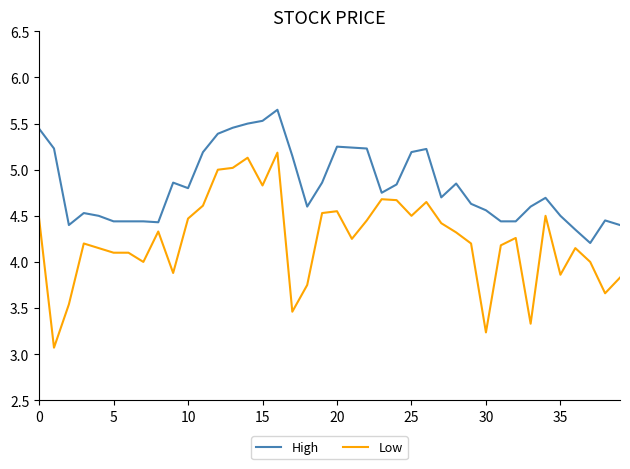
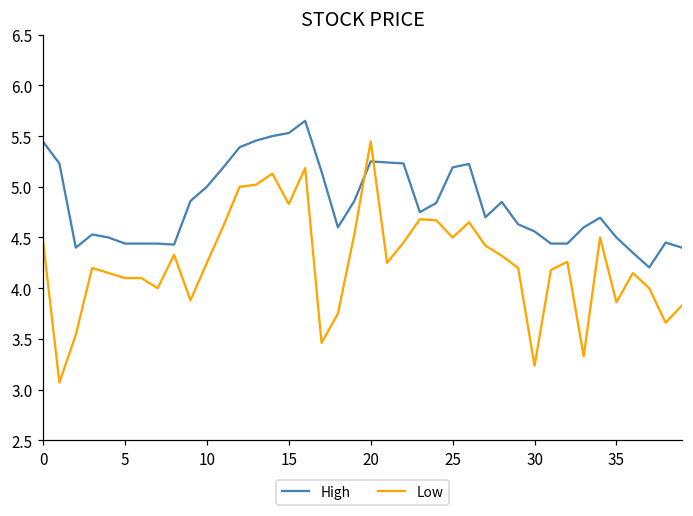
  {
    "High": {
      "0": 5.4,
      "5": 4.4,
-     "10": 4.8,
+     "10": 5.0,
      "15": 5.5,
      "20": 5.3,
      "25": 5.2,
      "30": 4.6,
      "35": 4.5
    },
    "Low": {
      "0": 4.5,
      "5": 4.1,
-     "10": 4.5,
+     "10": 4.3,
      "15": 4.8,
-     "20": 4.6,
+     "20": 5.4,
      "25": 4.5,
      "30": 3.2,
      "35": 3.9
    }
  }
